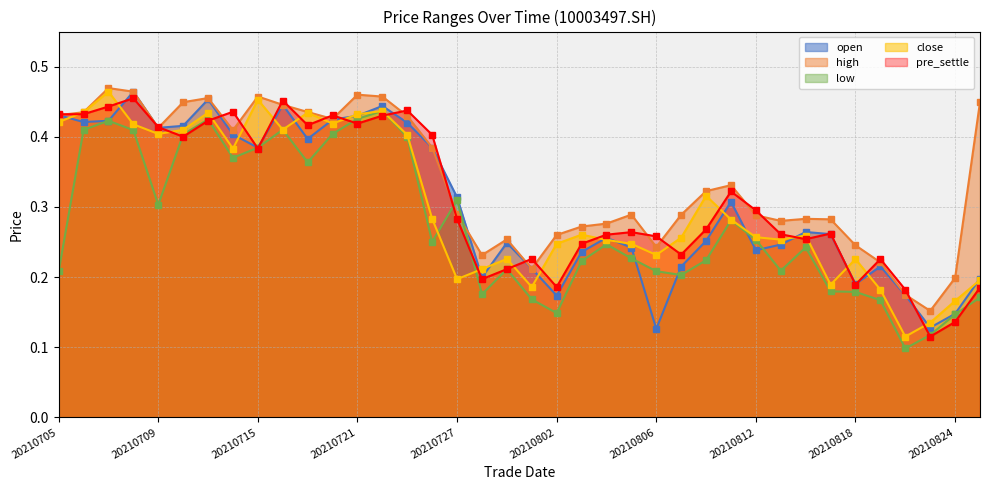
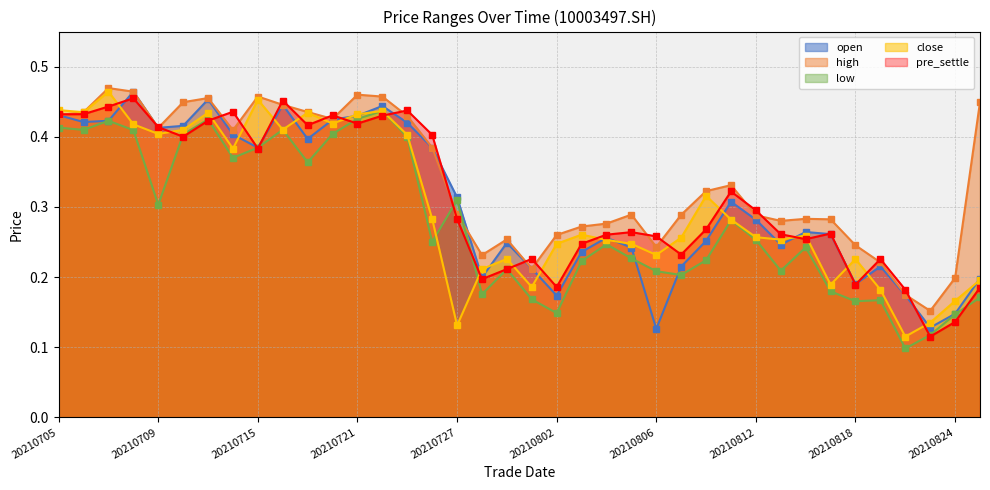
  {
    "open": {
      "20210727": 0.31,
      "20210802": 0.17,
      "20210806": 0.13,
-     "20210812": 0.24
+     "20210812": 0.28
    },
    "low": {
-     "20210705": 0.21,
+     "20210705": 0.41,
      "20210709": 0.30,
      "20210721": 0.43,
      "20210727": 0.31,
      "20210802": 0.15,
      "20210806": 0.21,
      "20210812": 0.25,
-     "20210818": 0.18
+     "20210818": 0.17
    },
    "close": {
-     "20210705": 0.42,
+     "20210705": 0.44,
      "20210709": 0.40,
      "20210715": 0.45,
-     "20210727": 0.20,
+     "20210727": 0.13,
      "20210802": 0.25,
      "20210806": 0.23,
      "20210812": 0.26,
      "20210818": 0.23,
      "20210824": 0.17
    }
  }
